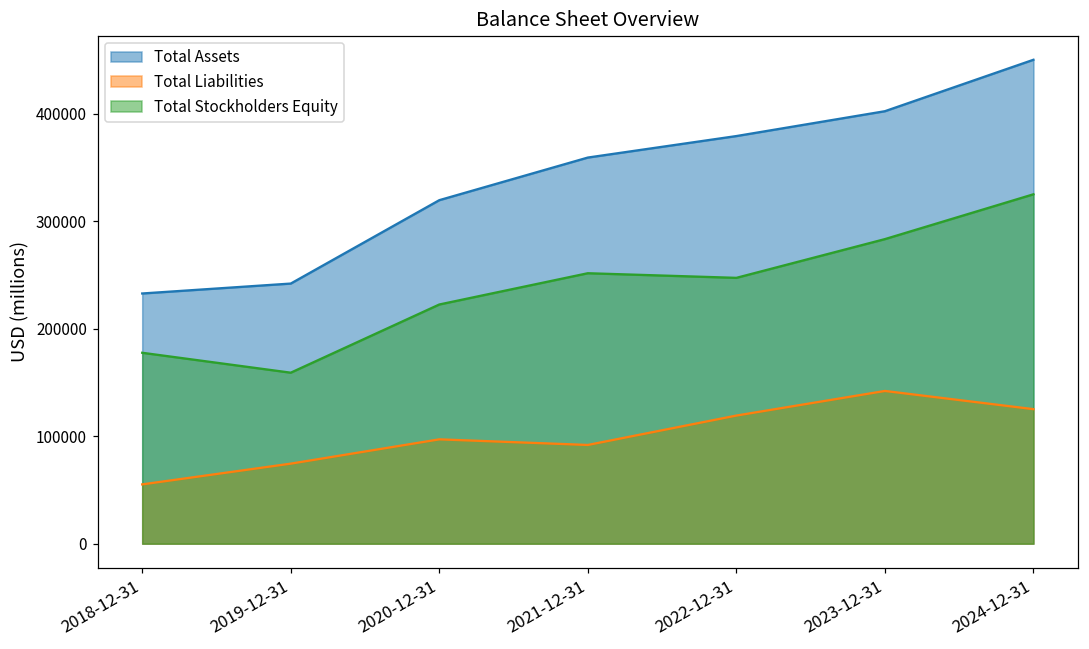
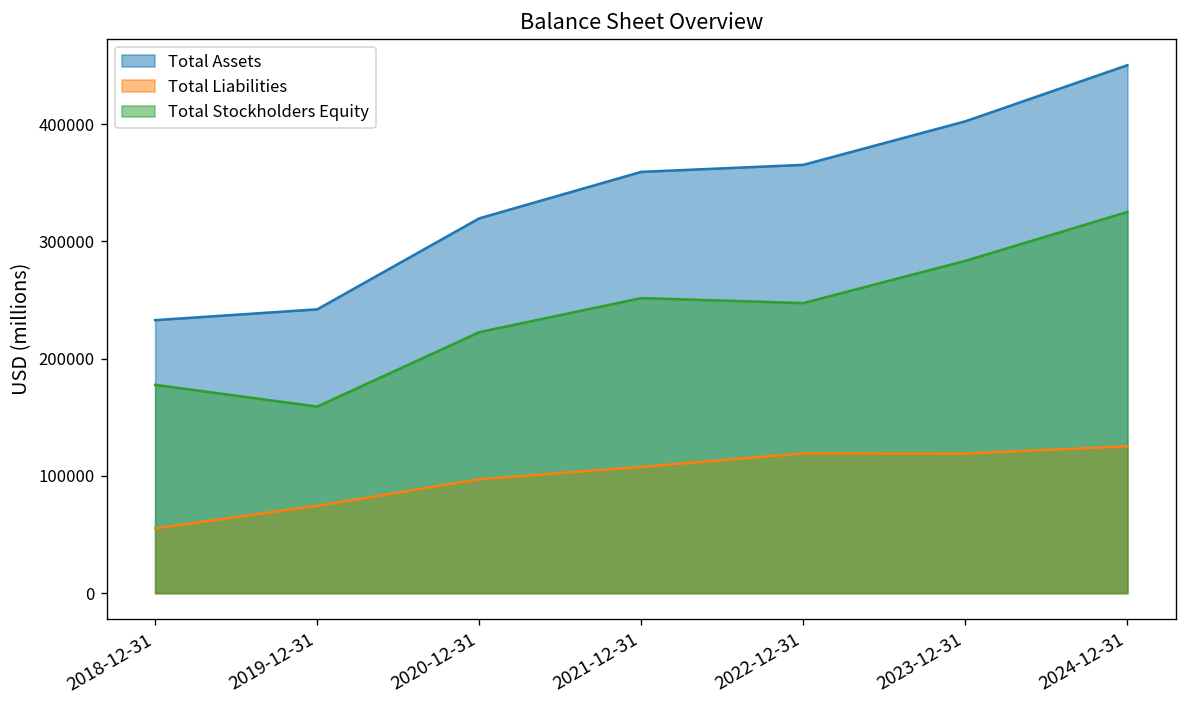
  {
    "Total Assets": {
      "2018-12-31": 230000,
      "2019-12-31": 240000,
      "2020-12-31": 320000,
      "2021-12-31": 360000,
-     "2022-12-31": 380000,
+     "2022-12-31": 370000,
      "2023-12-31": 400000,
      "2024-12-31": 450000
    },
    "Total Liabilities": {
      "2018-12-31": 60000,
      "2019-12-31": 70000,
      "2020-12-31": 100000,
-     "2021-12-31": 90000,
+     "2021-12-31": 110000,
      "2022-12-31": 120000,
-     "2023-12-31": 140000,
+     "2023-12-31": 120000,
      "2024-12-31": 130000
    },
    "Total Stockholders Equity": {
      "2018-12-31": 180000,
      "2019-12-31": 160000,
      "2020-12-31": 220000,
      "2021-12-31": 250000,
      "2022-12-31": 250000,
      "2023-12-31": 280000,
      "2024-12-31": 330000
    }
  }
